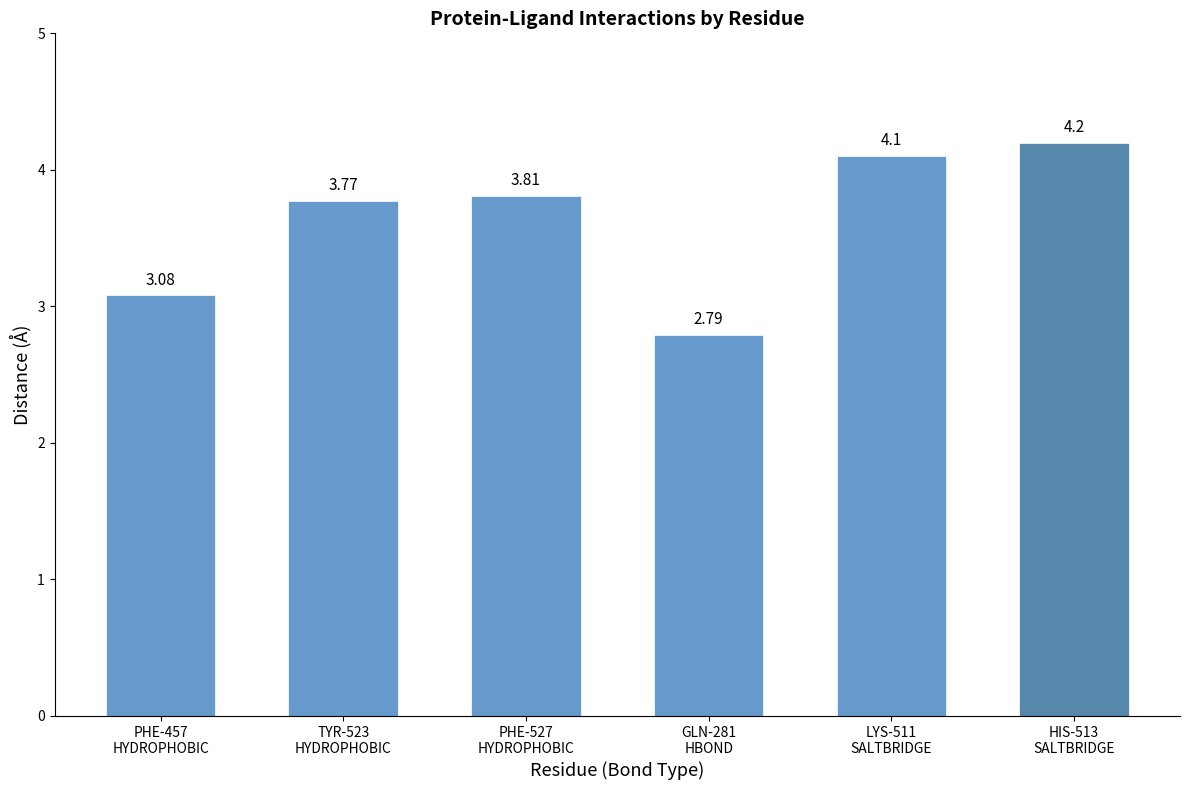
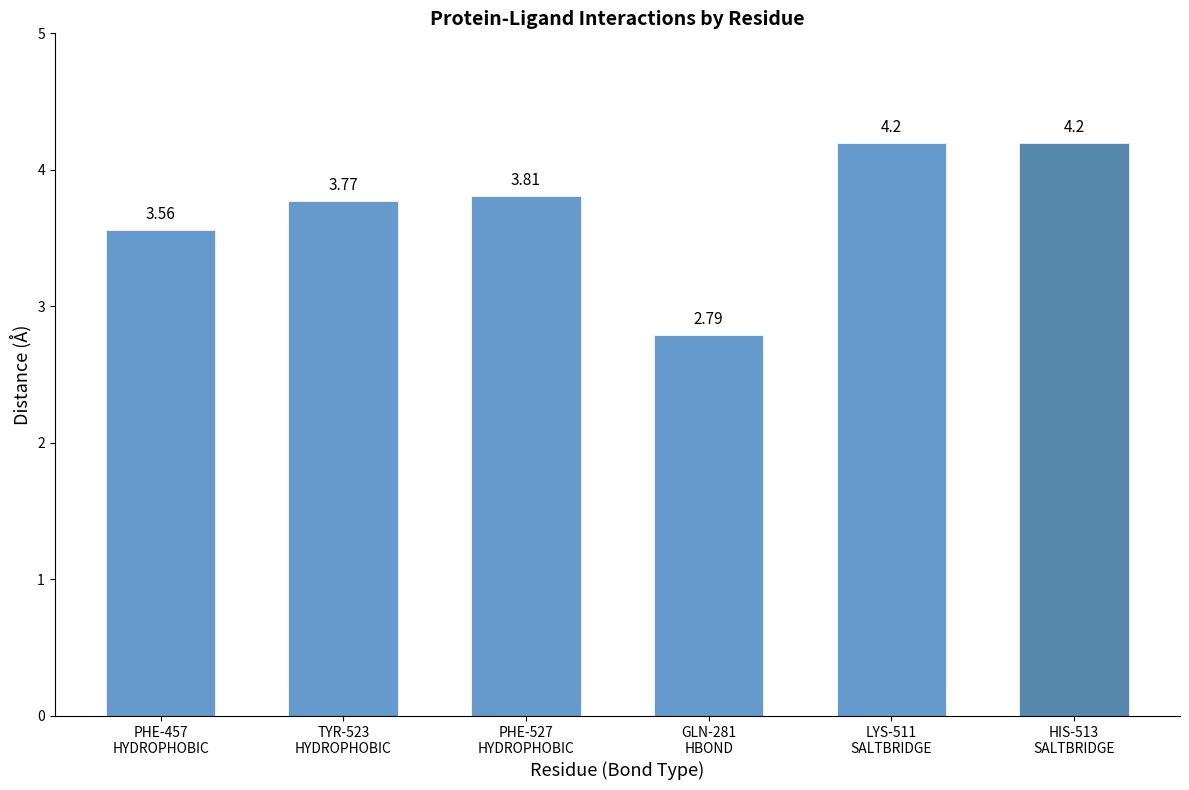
  {
-   "PHE-457 HYDROPHOBIC": 3.08,
+   "PHE-457 HYDROPHOBIC": 3.56,
    "TYR-523 HYDROPHOBIC": 3.77,
    "PHE-527 HYDROPHOBIC": 3.81,
    "GLN-281 HBOND": 2.79,
-   "LYS-511 SALTBRIDGE": 4.1,
+   "LYS-511 SALTBRIDGE": 4.2,
    "HIS-513 SALTBRIDGE": 4.2
  }
